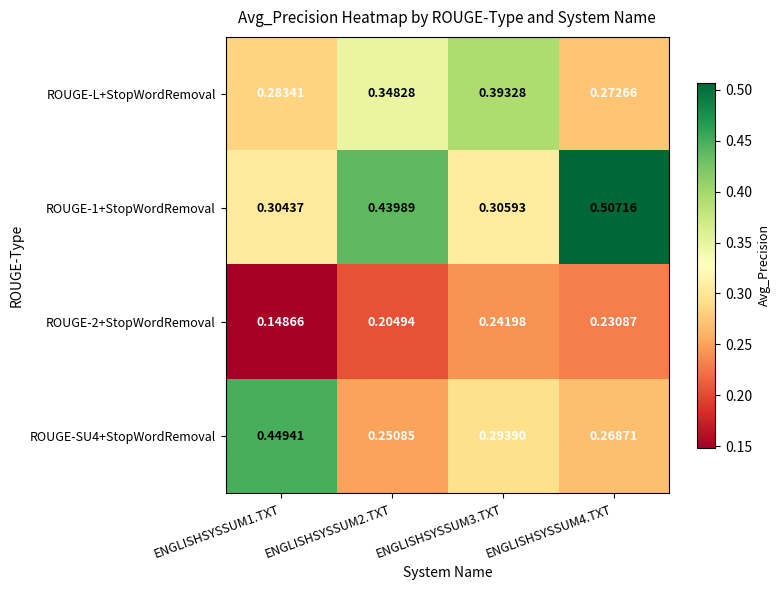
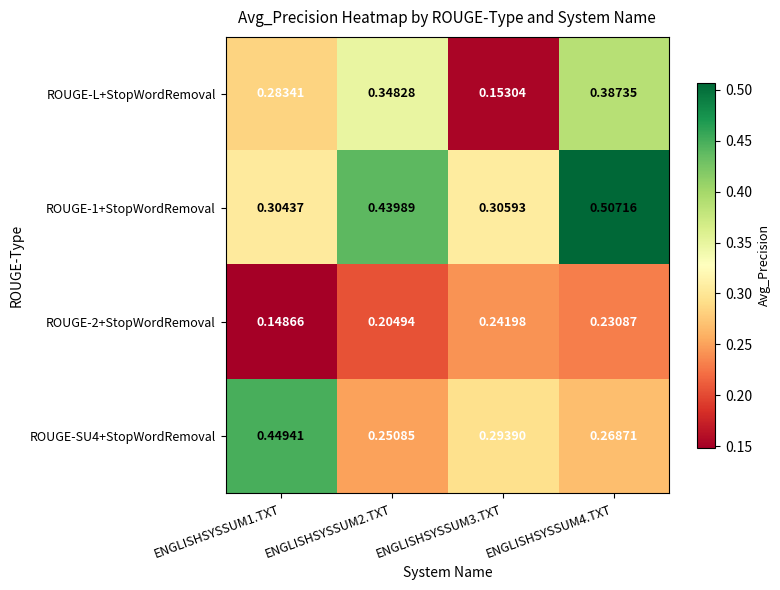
  {
    "ROUGE-L+StopWordRemoval": {
      "ENGLISHSYSSUM1.TXT": 0.28341,
      "ENGLISHSYSSUM2.TXT": 0.34828,
-     "ENGLISHSYSSUM3.TXT": 0.39328,
-     "ENGLISHSYSSUM4.TXT": 0.27266
+     "ENGLISHSYSSUM3.TXT": 0.15304,
+     "ENGLISHSYSSUM4.TXT": 0.38735
    },
    "ROUGE-1+StopWordRemoval": {
      "ENGLISHSYSSUM1.TXT": 0.30437,
      "ENGLISHSYSSUM2.TXT": 0.43989,
      "ENGLISHSYSSUM3.TXT": 0.30593,
      "ENGLISHSYSSUM4.TXT": 0.50716
    },
    "ROUGE-2+StopWordRemoval": {
      "ENGLISHSYSSUM1.TXT": 0.14866,
      "ENGLISHSYSSUM2.TXT": 0.20494,
      "ENGLISHSYSSUM3.TXT": 0.24198,
      "ENGLISHSYSSUM4.TXT": 0.23087
    },
    "ROUGE-SU4+StopWordRemoval": {
      "ENGLISHSYSSUM1.TXT": 0.44941,
      "ENGLISHSYSSUM2.TXT": 0.25085,
      "ENGLISHSYSSUM3.TXT": 0.29390,
      "ENGLISHSYSSUM4.TXT": 0.26871
    }
  }
